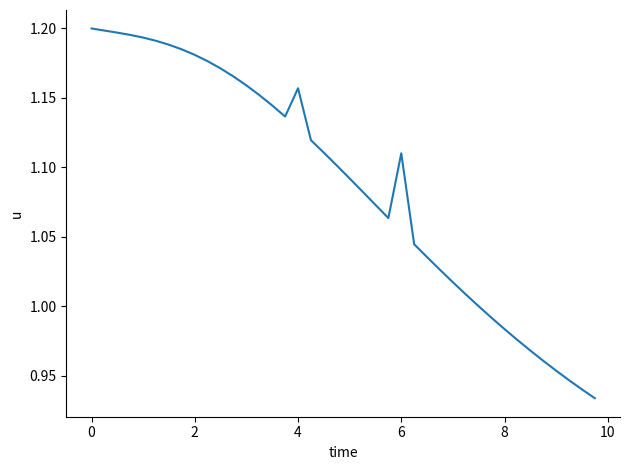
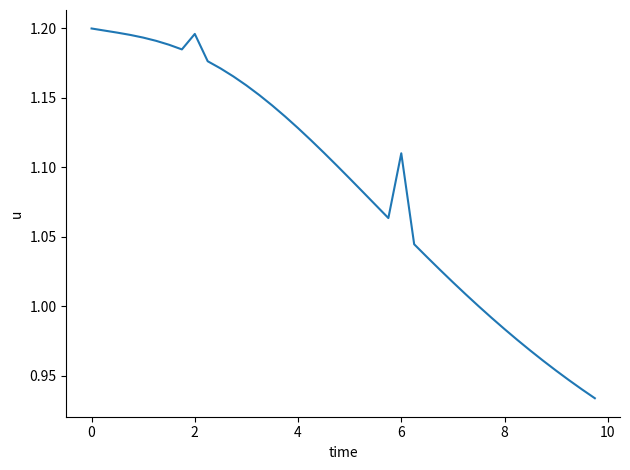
  {
    "0": 1.200,
-   "2": 1.181,
-   "4": 1.157,
+   "2": 1.196,
+   "4": 1.128,
    "6": 1.110,
    "8": 0.983
  }
